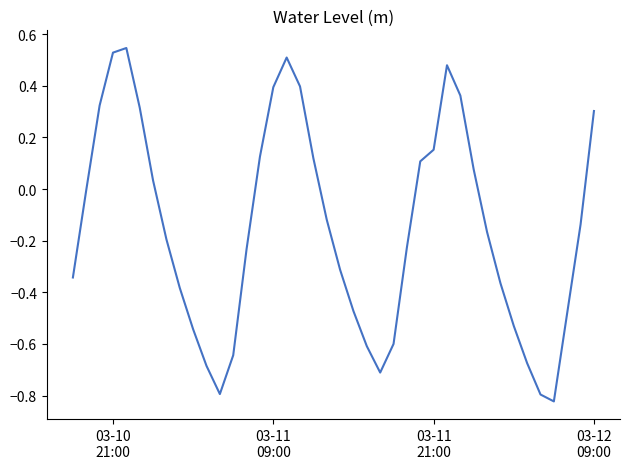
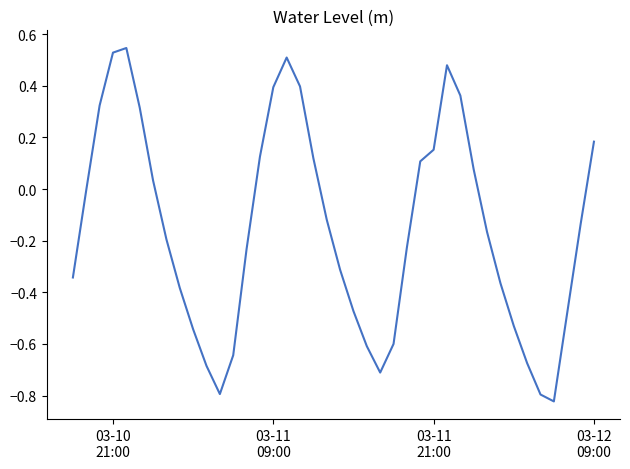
  {
    "03-10 21:00": 0.53,
    "03-11 09:00": 0.39,
    "03-11 21:00": 0.15,
-   "03-12 09:00": 0.30
+   "03-12 09:00": 0.18
  }
